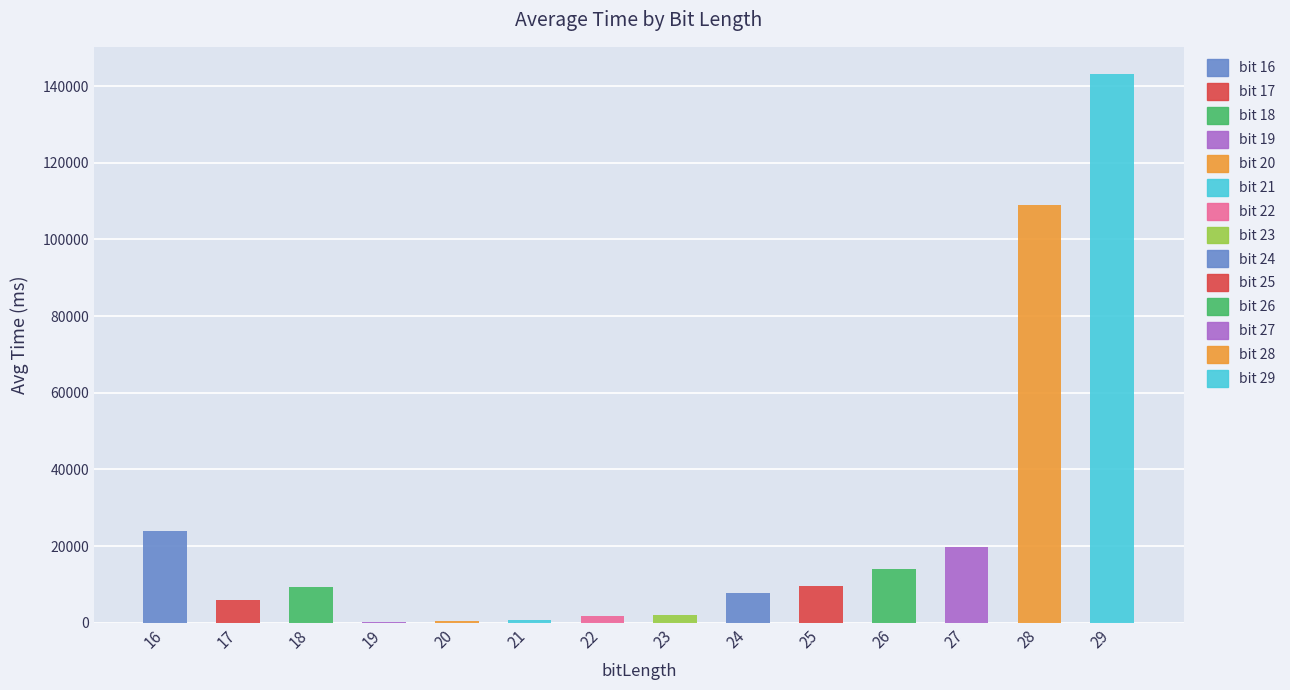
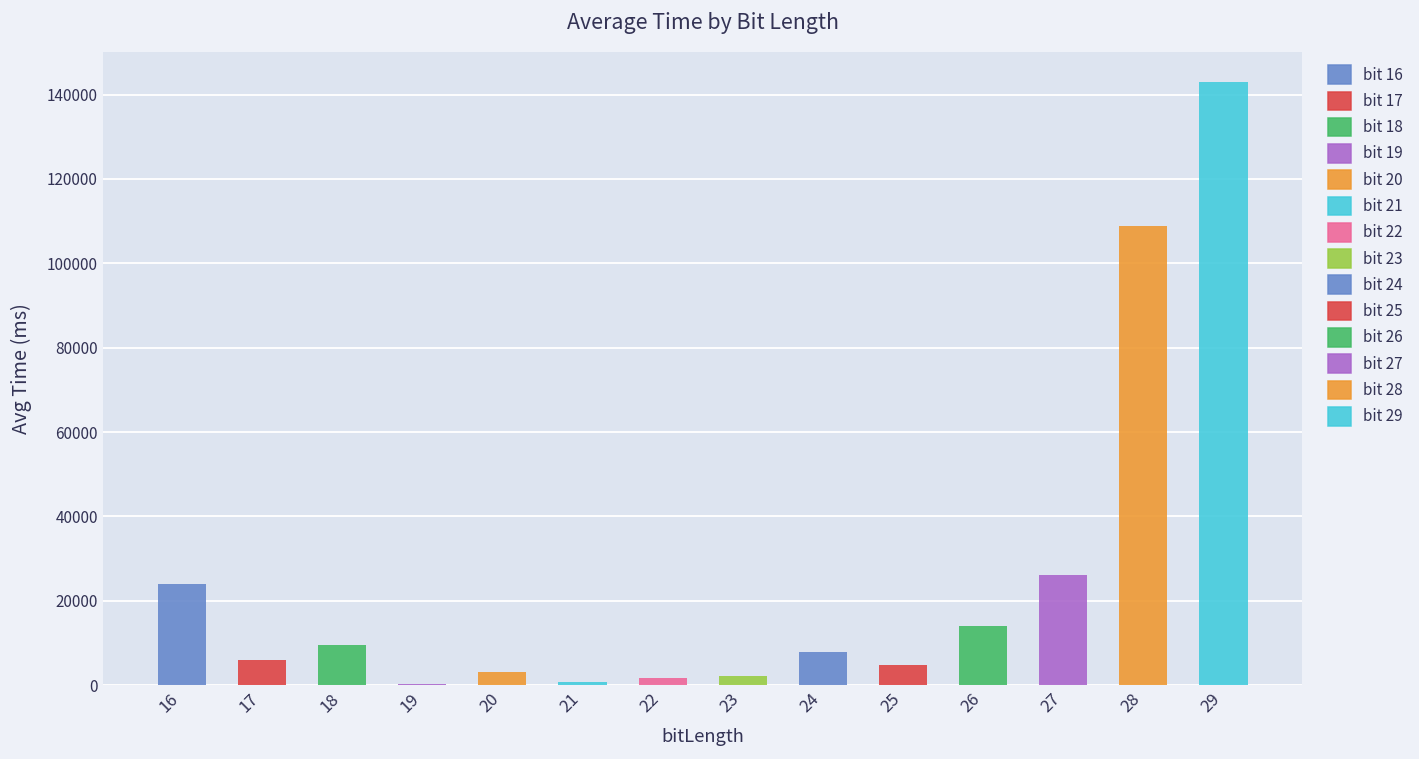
  {
    "16": 24000,
    "17": 6000,
    "18": 9000,
-   "20": 0,
+   "20": 3000,
    "21": 1000,
    "22": 2000,
    "23": 2000,
    "24": 8000,
-   "25": 10000,
+   "25": 5000,
    "26": 14000,
-   "27": 20000,
+   "27": 26000,
    "28": 109000,
    "29": 143000
  }
